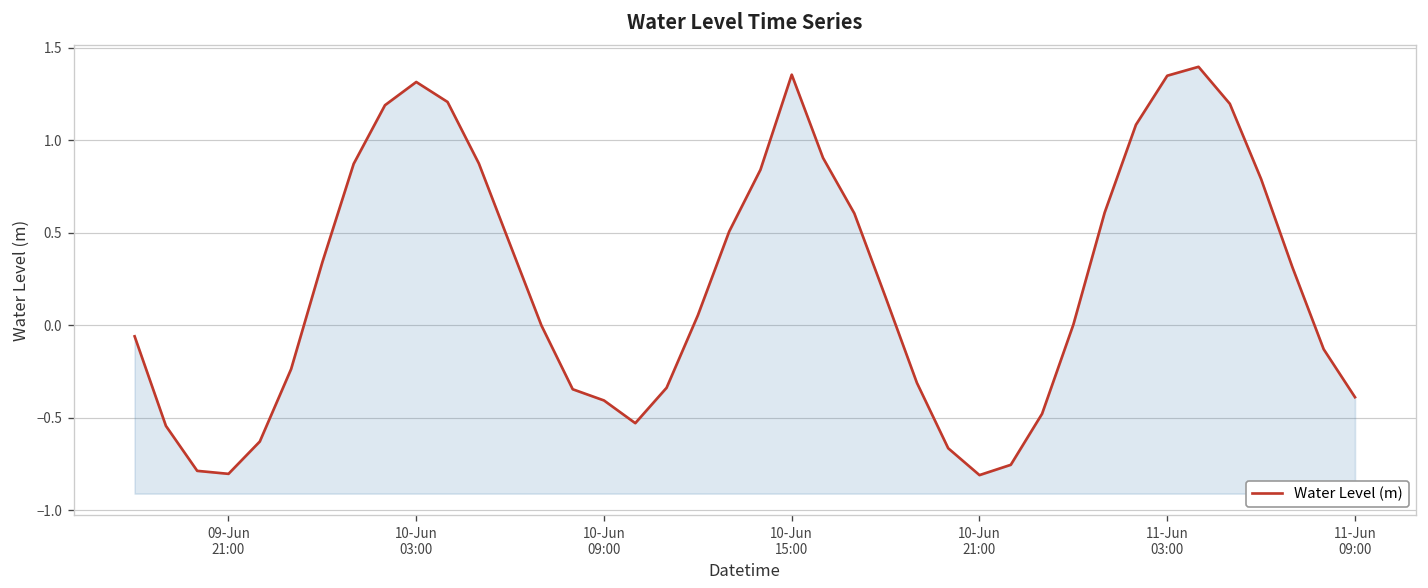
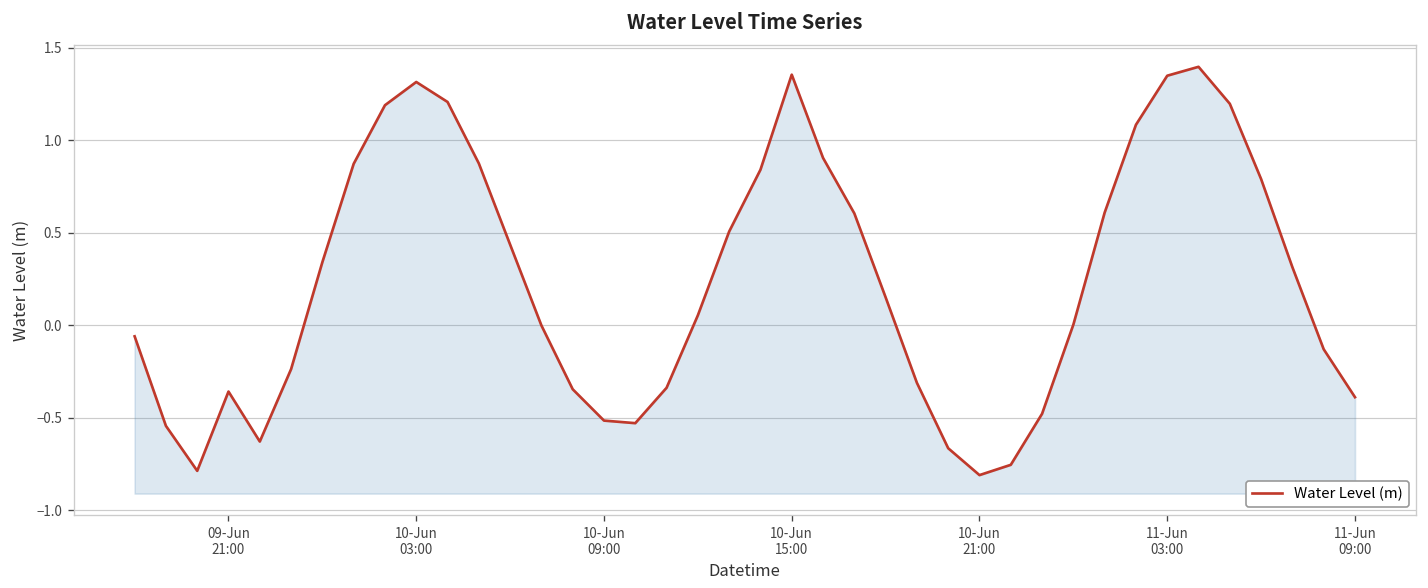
  {
-   "09-Jun 21:00": -0.80,
+   "09-Jun 21:00": -0.36,
    "10-Jun 03:00": 1.31,
-   "10-Jun 09:00": -0.41,
+   "10-Jun 09:00": -0.52,
    "10-Jun 15:00": 1.35,
    "10-Jun 21:00": -0.81,
    "11-Jun 03:00": 1.35,
    "11-Jun 09:00": -0.39
  }
